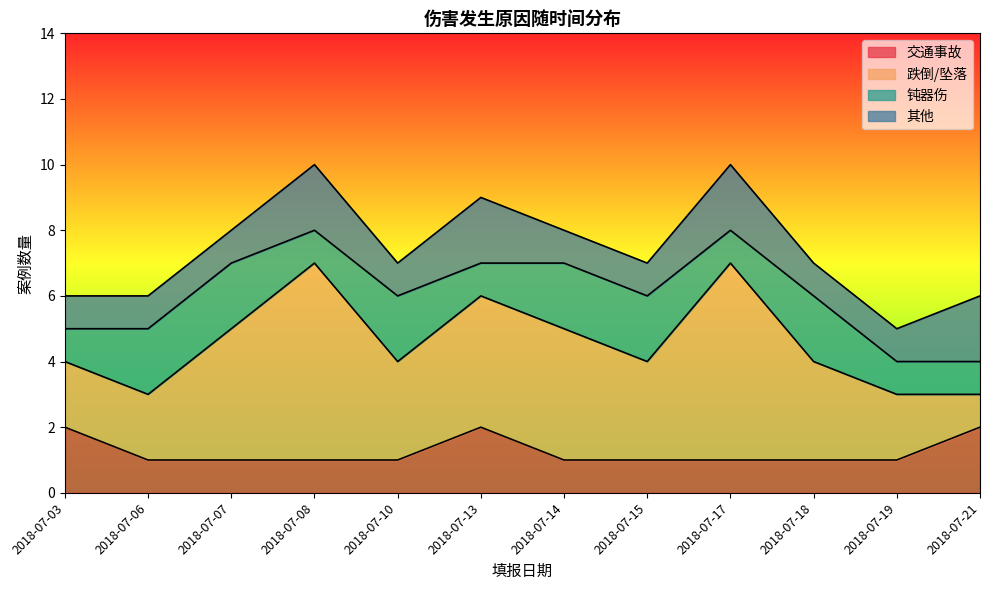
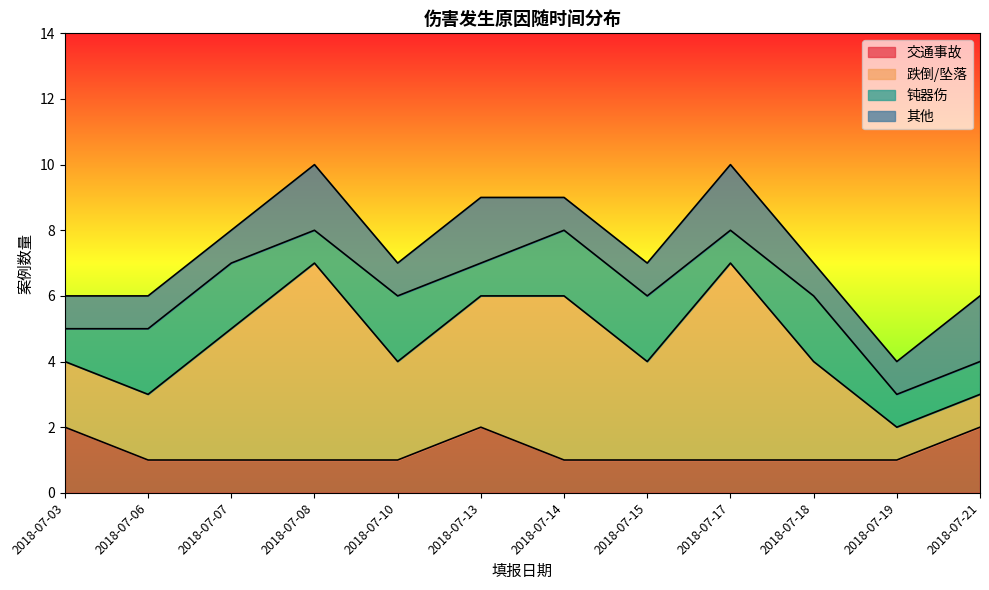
  {
    "交通事故": {
      "2018-07-03": 2,
      "2018-07-06": 1,
      "2018-07-07": 1,
      "2018-07-08": 1,
      "2018-07-10": 1,
      "2018-07-13": 2,
      "2018-07-14": 1,
      "2018-07-15": 1,
      "2018-07-17": 1,
      "2018-07-18": 1,
      "2018-07-19": 1,
      "2018-07-21": 2
    },
    "跌倒/坠落": {
      "2018-07-03": 2,
      "2018-07-06": 2,
      "2018-07-07": 4,
      "2018-07-08": 6,
      "2018-07-10": 3,
      "2018-07-13": 4,
-     "2018-07-14": 4,
+     "2018-07-14": 5,
      "2018-07-15": 3,
      "2018-07-17": 6,
      "2018-07-18": 3,
-     "2018-07-19": 2,
+     "2018-07-19": 1,
      "2018-07-21": 1
    }
  }
